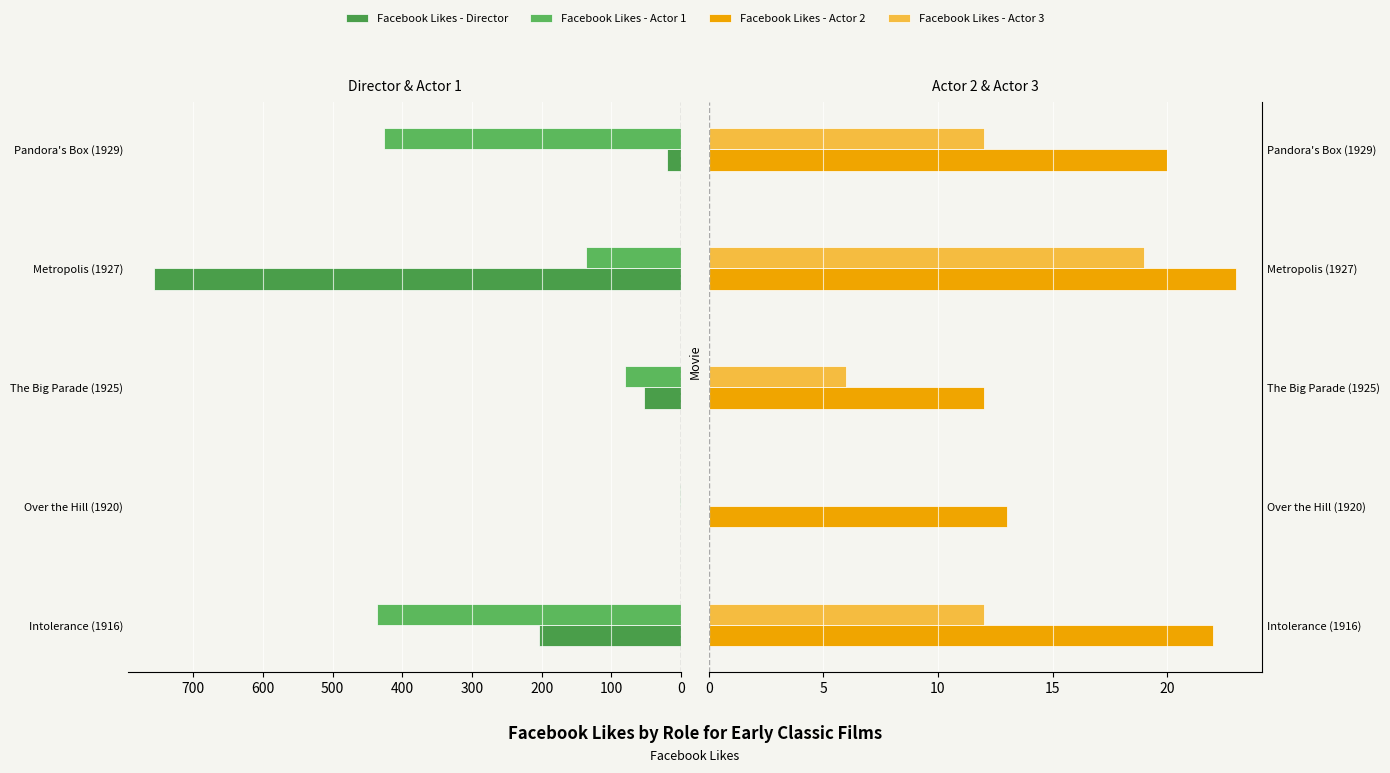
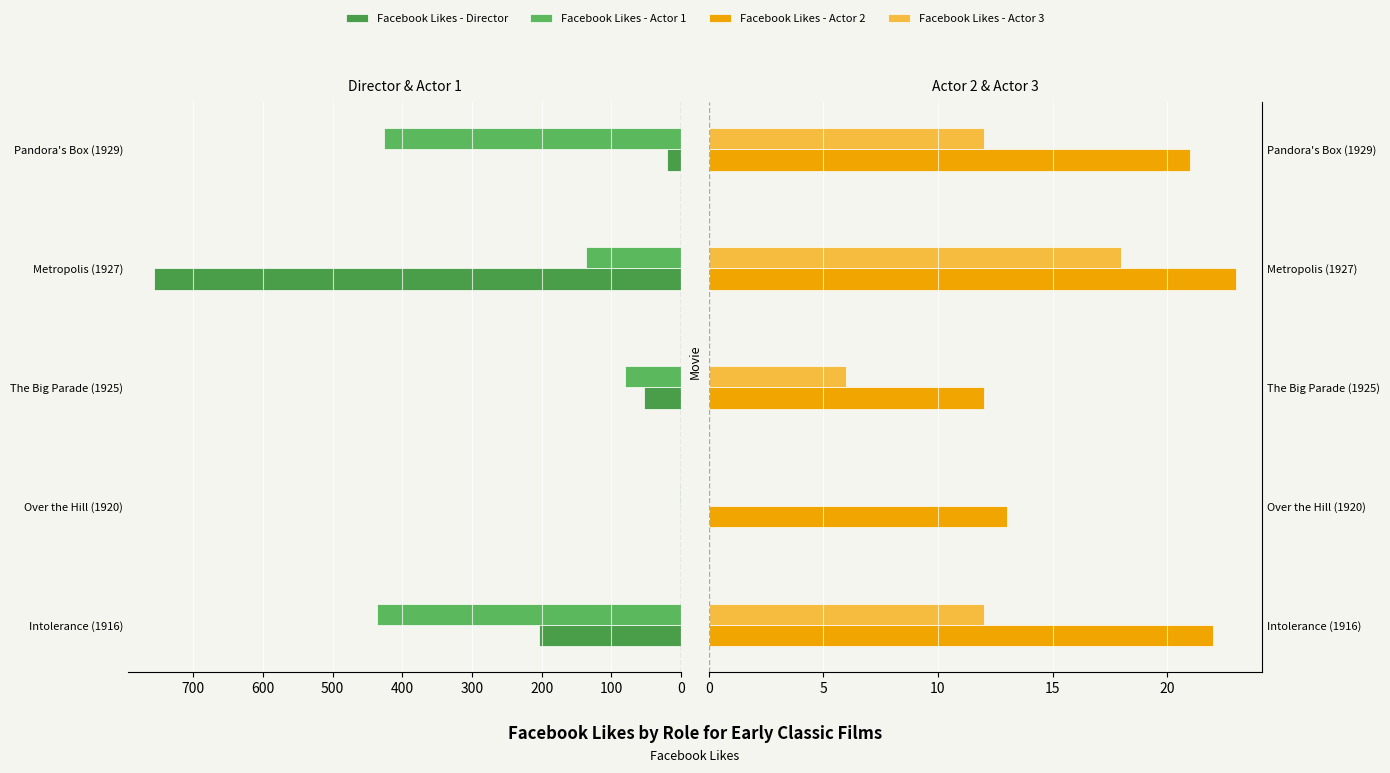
  {
    "Actor 2 & Actor 3": {
      "Facebook Likes - Actor 2": {
-       "Pandora's Box (1929)": 20,
+       "Pandora's Box (1929)": 21,
        "Metropolis (1927)": 23,
        "The Big Parade (1925)": 12,
        "Over the Hill (1920)": 13,
        "Intolerance (1916)": 22
      },
      "Facebook Likes - Actor 3": {
        "Pandora's Box (1929)": 12,
-       "Metropolis (1927)": 19,
+       "Metropolis (1927)": 18,
        "The Big Parade (1925)": 6,
        "Over the Hill (1920)": 0,
        "Intolerance (1916)": 12
      }
    }
  }
